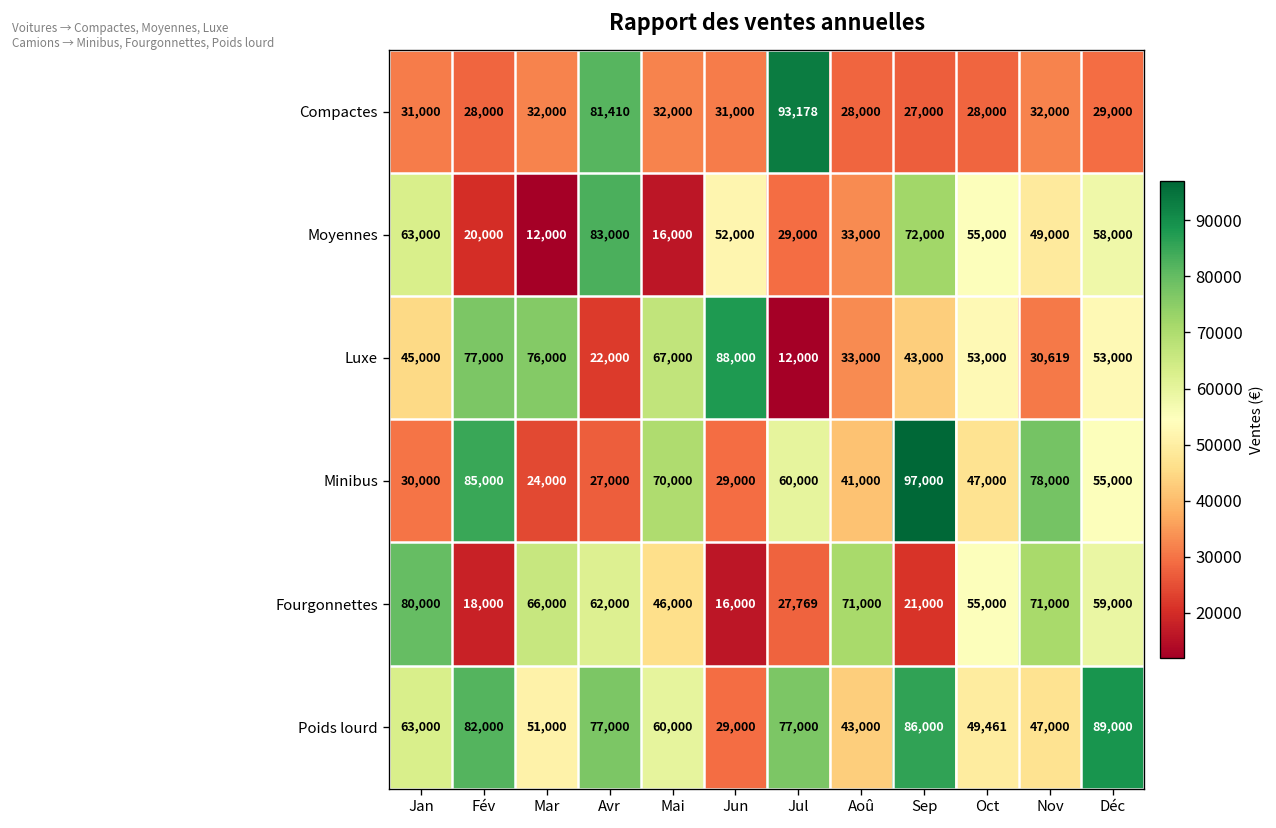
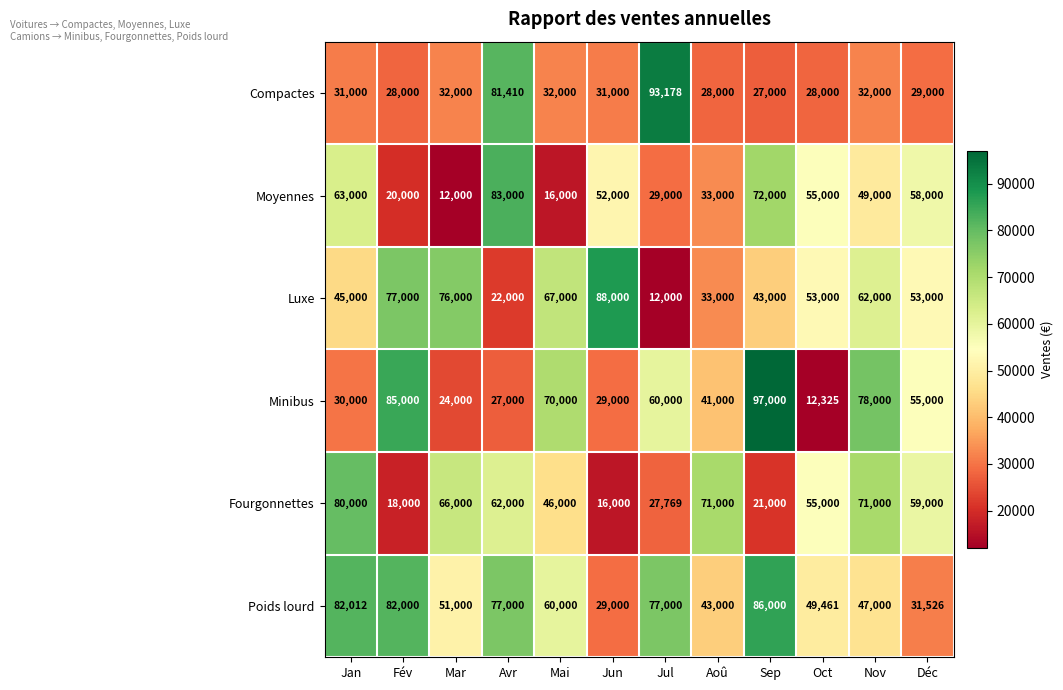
  {
    "Compactes": {
      "Jan": "31,000",
      "Fév": "28,000",
      "Mar": "32,000",
      "Avr": "81,410",
      "Mai": "32,000",
      "Jun": "31,000",
      "Jul": "93,178",
      "Aoû": "28,000",
      "Sep": "27,000",
      "Oct": "28,000",
      "Nov": "32,000",
      "Déc": "29,000"
    },
    "Moyennes": {
      "Jan": "63,000",
      "Fév": "20,000",
      "Mar": "12,000",
      "Avr": "83,000",
      "Mai": "16,000",
      "Jun": "52,000",
      "Jul": "29,000",
      "Aoû": "33,000",
      "Sep": "72,000",
      "Oct": "55,000",
      "Nov": "49,000",
      "Déc": "58,000"
    },
    "Luxe": {
      "Jan": "45,000",
      "Fév": "77,000",
      "Mar": "76,000",
      "Avr": "22,000",
      "Mai": "67,000",
      "Jun": "88,000",
      "Jul": "12,000",
      "Aoû": "33,000",
      "Sep": "43,000",
      "Oct": "53,000",
-     "Nov": "30,619",
+     "Nov": "62,000",
      "Déc": "53,000"
    },
    "Minibus": {
      "Jan": "30,000",
      "Fév": "85,000",
      "Mar": "24,000",
      "Avr": "27,000",
      "Mai": "70,000",
      "Jun": "29,000",
      "Jul": "60,000",
      "Aoû": "41,000",
      "Sep": "97,000",
-     "Oct": "47,000",
+     "Oct": "12,325",
      "Nov": "78,000",
      "Déc": "55,000"
    },
    "Fourgonnettes": {
      "Jan": "80,000",
      "Fév": "18,000",
      "Mar": "66,000",
      "Avr": "62,000",
      "Mai": "46,000",
      "Jun": "16,000",
      "Jul": "27,769",
      "Aoû": "71,000",
      "Sep": "21,000",
      "Oct": "55,000",
      "Nov": "71,000",
      "Déc": "59,000"
    },
    "Poids lourd": {
-     "Jan": "63,000",
+     "Jan": "82,012",
      "Fév": "82,000",
      "Mar": "51,000",
      "Avr": "77,000",
      "Mai": "60,000",
      "Jun": "29,000",
      "Jul": "77,000",
      "Aoû": "43,000",
      "Sep": "86,000",
      "Oct": "49,461",
      "Nov": "47,000",
-     "Déc": "89,000"
+     "Déc": "31,526"
    }
  }
